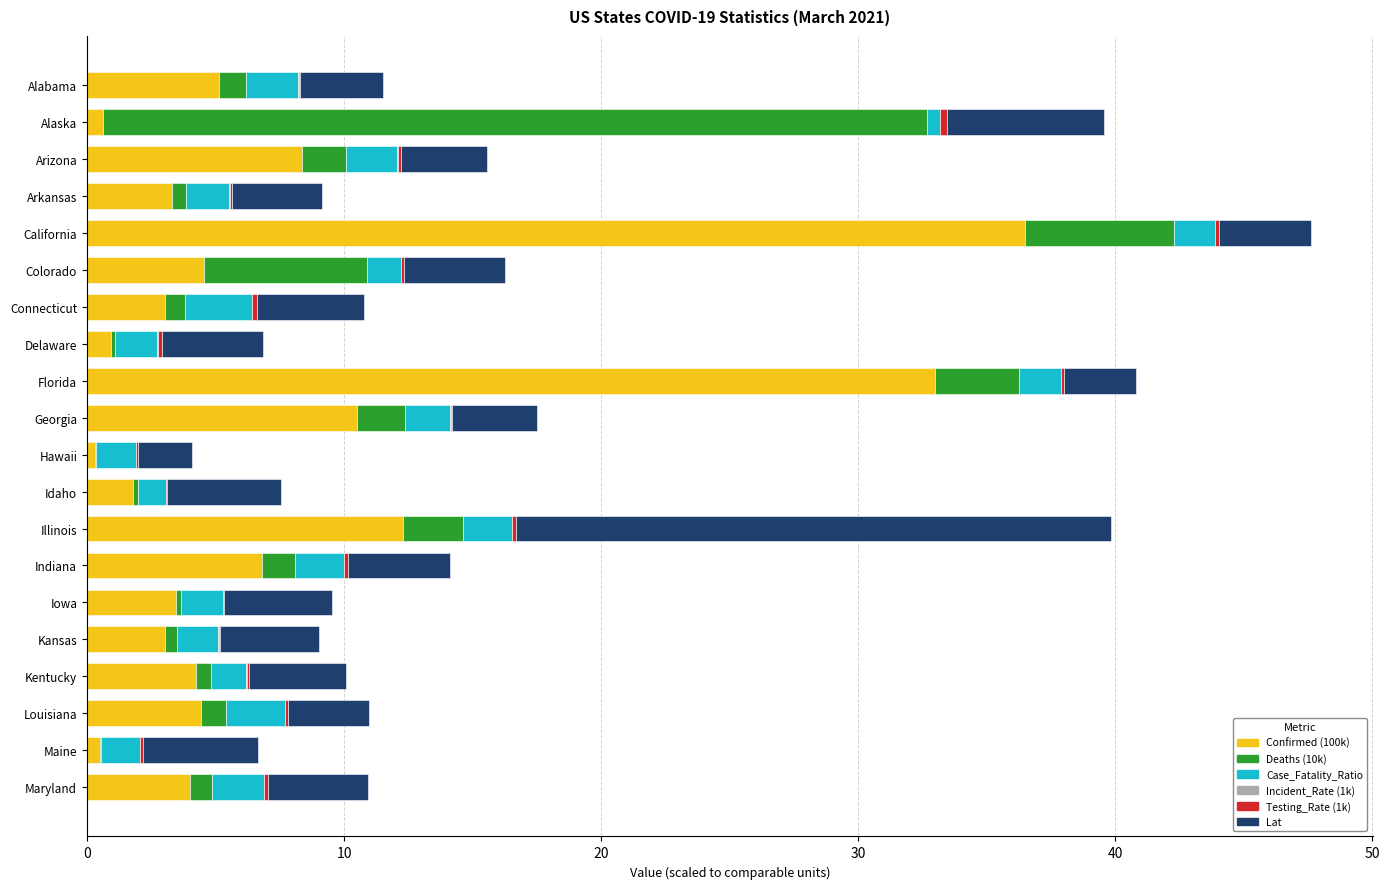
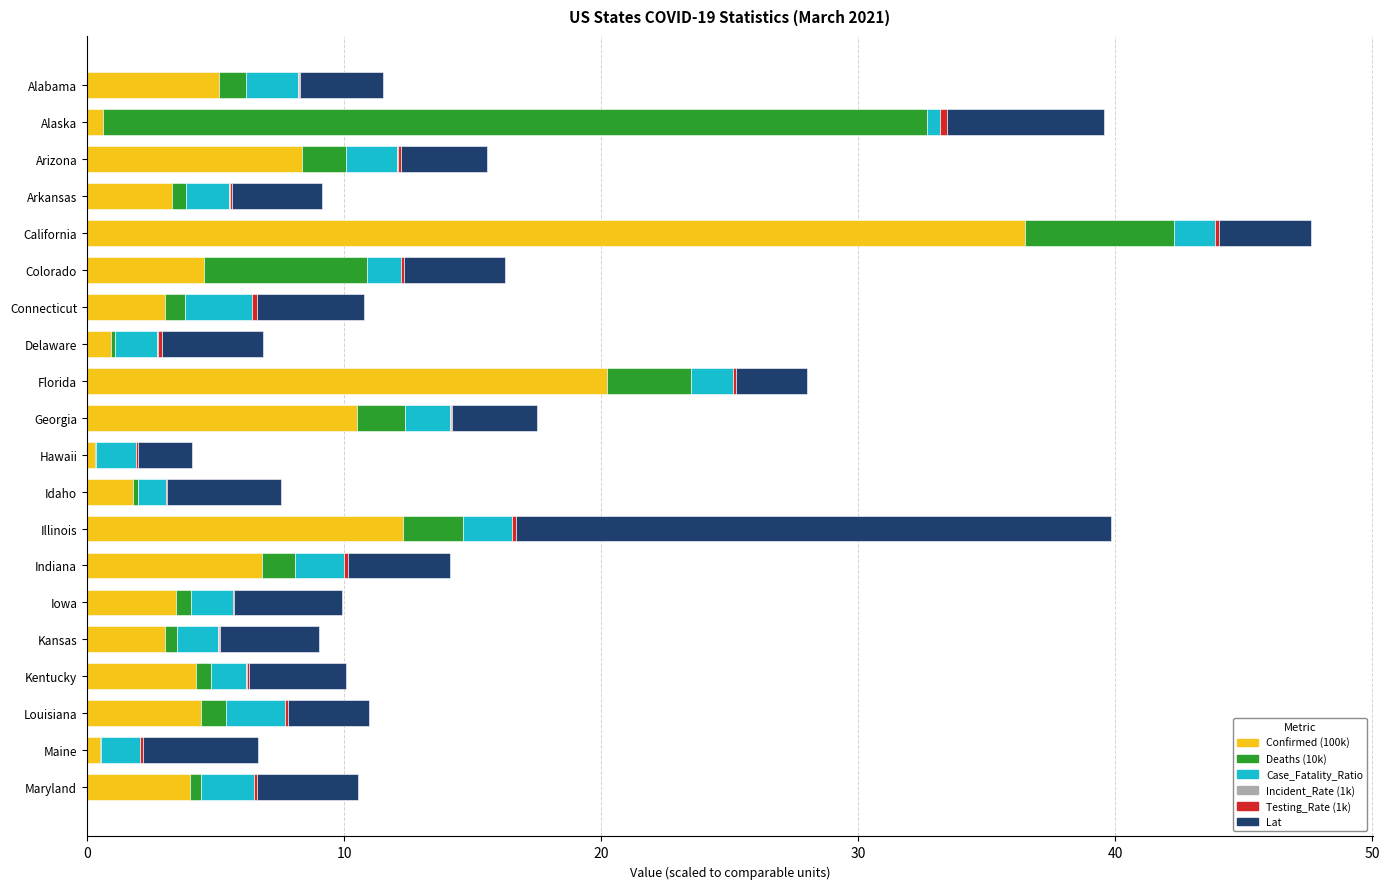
  {
    "Confirmed (100k)": {
      "Alabama": 5.1,
      "Alaska": 0.6,
      "Arizona": 8.4,
      "Arkansas": 3.3,
      "California": 36.5,
      "Colorado": 4.5,
      "Connecticut": 3.0,
      "Delaware": 0.9,
-     "Florida": 33.0,
+     "Florida": 20.2,
      "Georgia": 10.5,
      "Hawaii": 0.3,
      "Idaho": 1.8,
      "Illinois": 12.3,
      "Indiana": 6.8,
      "Iowa": 3.5,
      "Kansas": 3.0,
      "Kentucky": 4.2,
      "Louisiana": 4.4,
      "Maine": 0.5,
      "Maryland": 4.0
    },
    "Deaths (10k)": {
      "Alabama": 1.0,
      "Alaska": 32.1,
      "Arizona": 1.7,
      "Arkansas": 0.6,
      "California": 5.8,
      "Colorado": 6.3,
      "Connecticut": 0.8,
      "Delaware": 0.2,
      "Florida": 3.3,
      "Georgia": 1.9,
      "Idaho": 0.2,
      "Illinois": 2.3,
      "Indiana": 1.3,
-     "Iowa": 0.2,
+     "Iowa": 0.6,
      "Kansas": 0.5,
      "Kentucky": 0.6,
      "Louisiana": 1.0,
-     "Maryland": 0.8
+     "Maryland": 0.4
    },
    "Case_Fatality_Ratio": {
      "Alabama": 2.0,
      "Alaska": 0.5,
      "Arizona": 2.0,
      "Arkansas": 1.7,
      "California": 1.6,
      "Colorado": 1.3,
      "Connecticut": 2.6,
      "Delaware": 1.7,
      "Florida": 1.6,
      "Georgia": 1.8,
      "Hawaii": 1.6,
      "Idaho": 1.1,
      "Illinois": 1.9,
      "Indiana": 1.9,
      "Iowa": 1.6,
      "Kansas": 1.6,
      "Kentucky": 1.4,
      "Louisiana": 2.3,
      "Maine": 1.5,
      "Maryland": 2.0
    },
    "Testing_Rate (1k)": {
      "Alaska": 0.3,
      "Arizona": 0.1,
      "California": 0.1,
      "Colorado": 0.1,
      "Connecticut": 0.2,
      "Delaware": 0.2,
      "Florida": 0.1,
      "Illinois": 0.2,
      "Indiana": 0.1,
      "Louisiana": 0.1,
      "Maine": 0.1,
      "Maryland": 0.1
    },
    "Lat": {
      "Alabama": 3.2,
      "Alaska": 6.1,
      "Arizona": 3.4,
      "Arkansas": 3.5,
      "California": 3.6,
      "Colorado": 3.9,
      "Connecticut": 4.2,
      "Delaware": 3.9,
      "Florida": 2.8,
      "Georgia": 3.3,
      "Hawaii": 2.1,
      "Idaho": 4.4,
      "Illinois": 23.1,
      "Indiana": 4.0,
      "Iowa": 4.2,
      "Kansas": 3.9,
      "Kentucky": 3.8,
      "Louisiana": 3.1,
      "Maine": 4.5,
      "Maryland": 3.9
    }
  }
